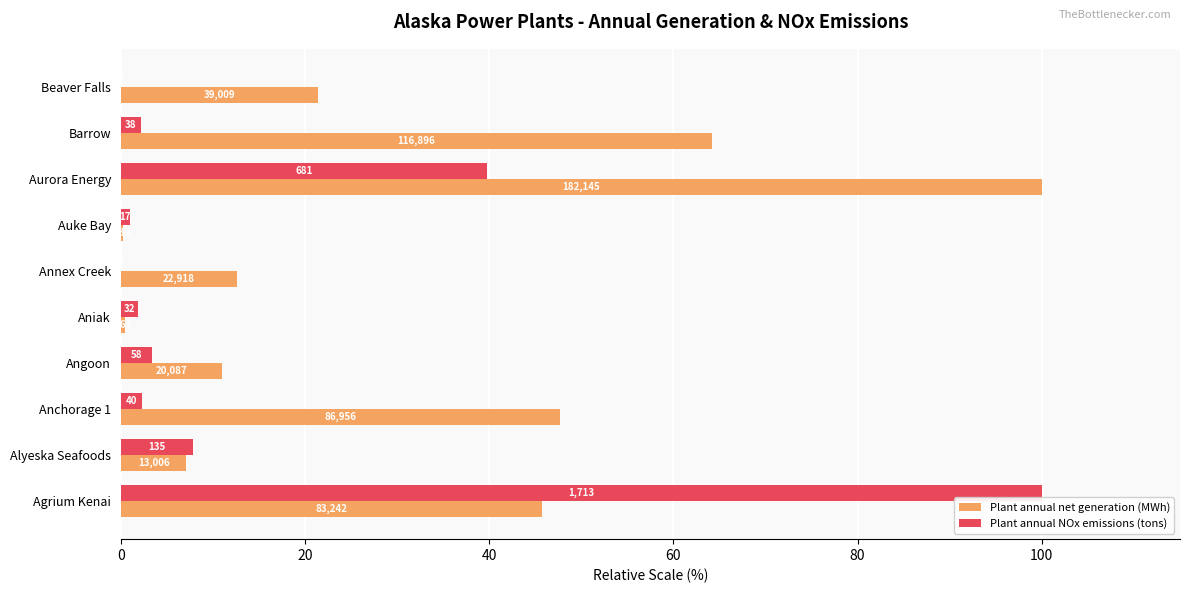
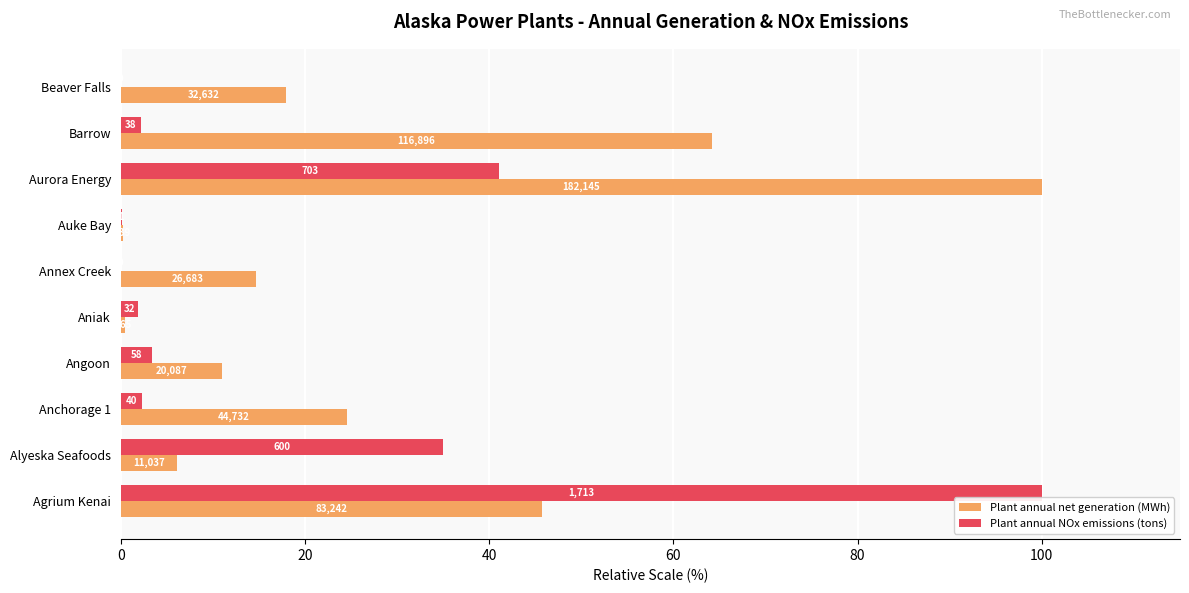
  {
    "Plant annual net generation (MWh)": {
-     "Beaver Falls": "39,009",
-     "Annex Creek": "22,918",
-     "Anchorage 1": "86,956",
-     "Alyeska Seafoods": "13,006"
+     "Beaver Falls": "32,632",
+     "Annex Creek": "26,683",
+     "Anchorage 1": "44,732",
+     "Alyeska Seafoods": "11,037"
    },
    "Plant annual NOx emissions (tons)": {
-     "Aurora Energy": "681",
-     "Auke Bay": "1",
-     "Alyeska Seafoods": "135"
+     "Aurora Energy": "703",
+     "Auke Bay": "0",
+     "Alyeska Seafoods": "600"
    }
  }
